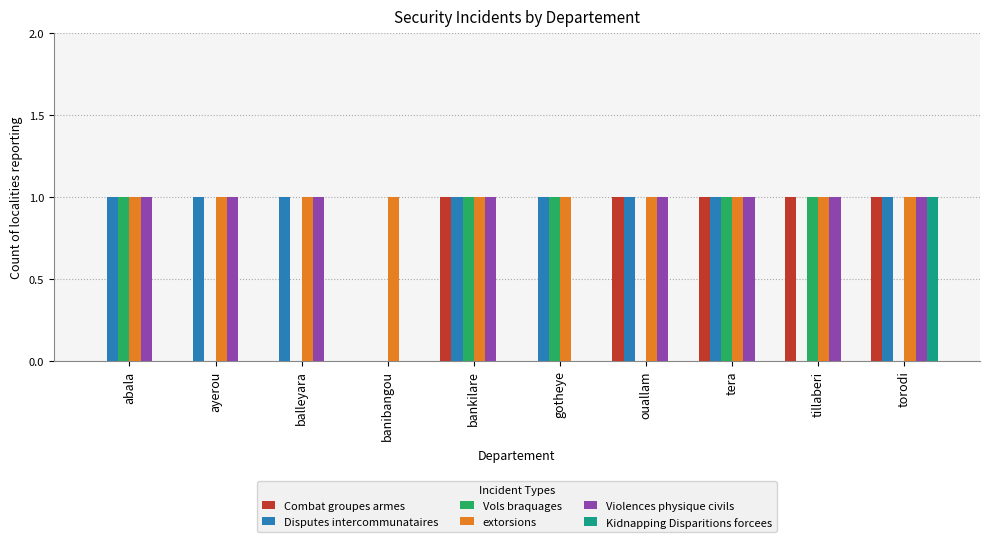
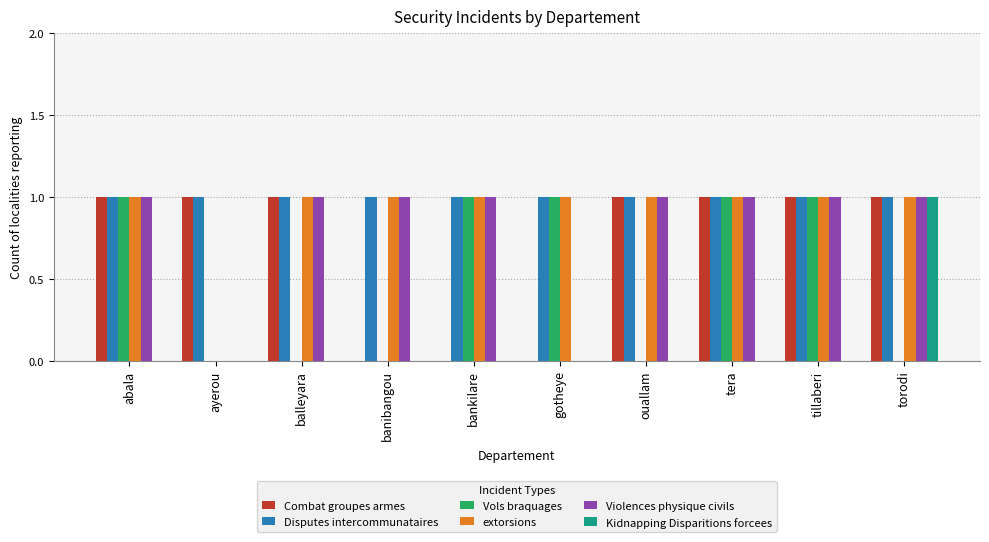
  {
    "Combat groupes armes": {
-     "abala": 0,
-     "ayerou": 0,
-     "balleyara": 0,
+     "abala": 1,
+     "ayerou": 1,
+     "balleyara": 1,
      "banibangou": 0,
-     "bankilare": 1,
+     "bankilare": 0,
      "gotheye": 0,
      "ouallam": 1,
      "tera": 1,
      "tillaberi": 1,
      "torodi": 1
    },
    "Disputes intercommunataires": {
      "abala": 1,
      "ayerou": 1,
      "balleyara": 1,
-     "banibangou": 0,
+     "banibangou": 1,
      "bankilare": 1,
      "gotheye": 1,
      "ouallam": 1,
      "tera": 1,
-     "tillaberi": 0,
+     "tillaberi": 1,
      "torodi": 1
    },
    "extorsions": {
      "abala": 1,
-     "ayerou": 1,
+     "ayerou": 0,
      "balleyara": 1,
      "banibangou": 1,
      "bankilare": 1,
      "gotheye": 1,
      "ouallam": 1,
      "tera": 1,
      "tillaberi": 1,
      "torodi": 1
    },
    "Violences physique civils": {
      "abala": 1,
-     "ayerou": 1,
+     "ayerou": 0,
      "balleyara": 1,
-     "banibangou": 0,
+     "banibangou": 1,
      "bankilare": 1,
      "gotheye": 0,
      "ouallam": 1,
      "tera": 1,
      "tillaberi": 1,
      "torodi": 1
    }
  }
